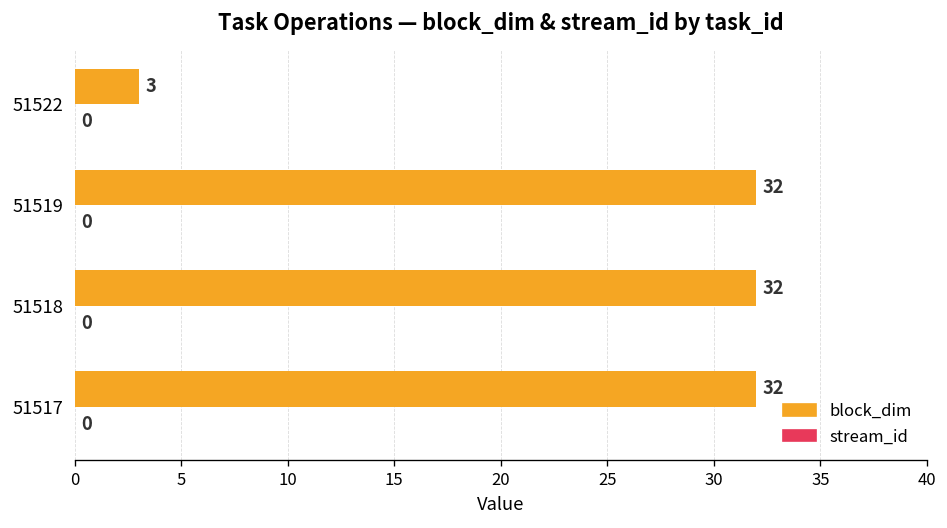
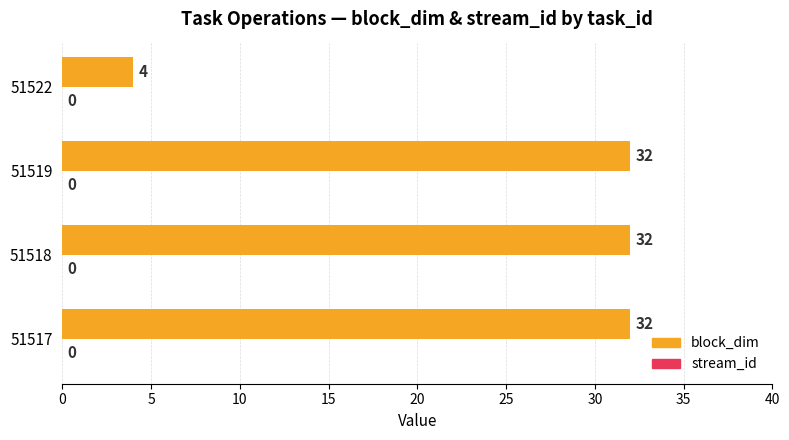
  {
    "block_dim": {
-     "51522": 3,
+     "51522": 4,
      "51519": 32,
      "51518": 32,
      "51517": 32
    },
    "stream_id": {
      "51522": 0,
      "51519": 0,
      "51518": 0,
      "51517": 0
    }
  }
